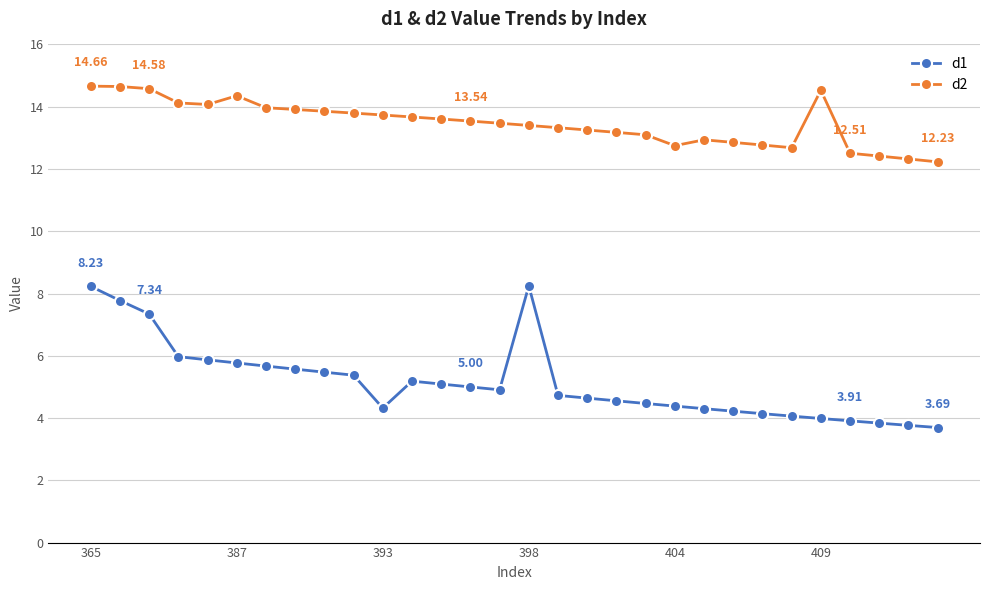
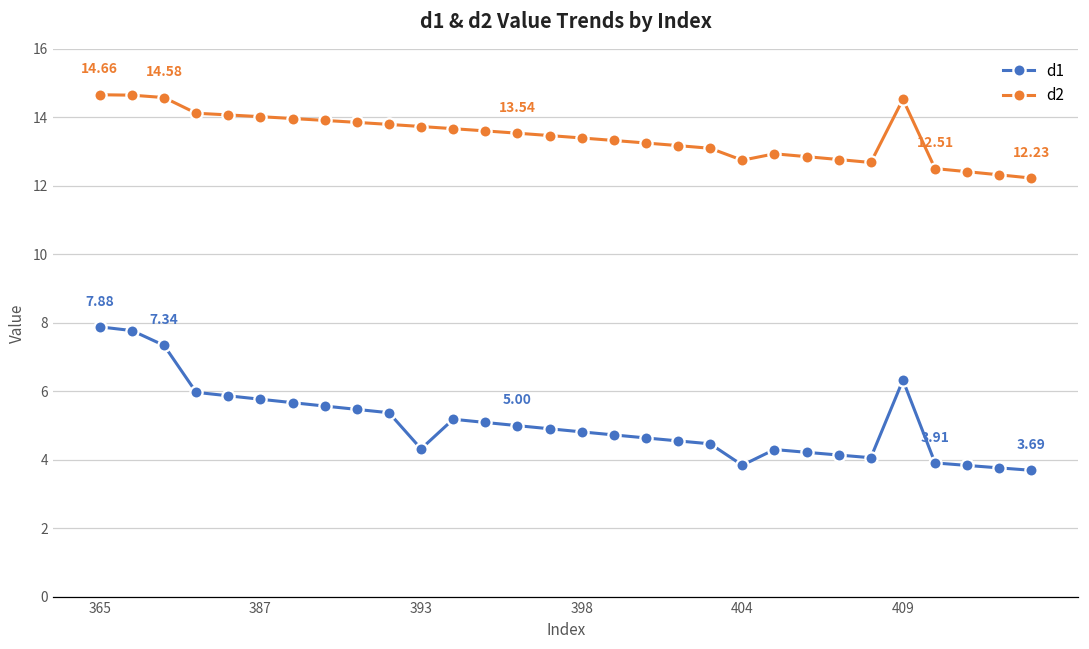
  {
    "d1": {
-     "365": 8.23,
-     "398": 8.2,
-     "404": 4.4,
-     "409": 4.0
+     "365": 7.88,
+     "398": 4.8,
+     "404": 3.8,
+     "409": 6.3
    },
    "d2": {
-     "387": 14.4,
+     "387": 14.0,
      "393": 13.7,
      "398": 13.4,
      "404": 12.7,
      "409": 14.5
    }
  }
